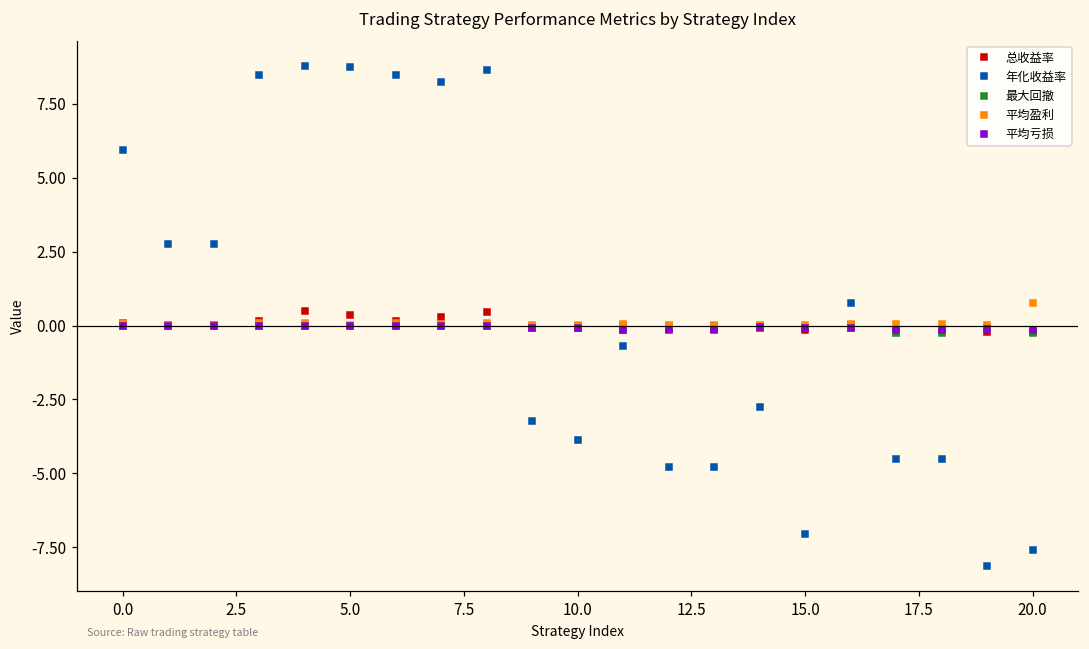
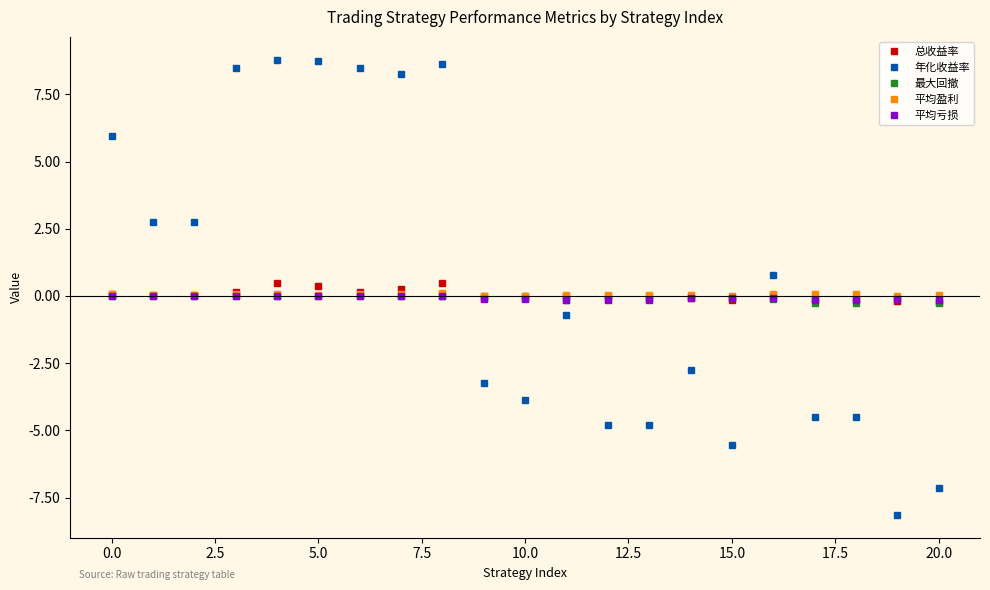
  {
    "总收益率": {
      "5.0": 0.4
    },
    "年化收益率": {
      "0.0": 5.9,
      "5.0": 8.7,
      "10.0": -3.9,
-     "15.0": -7.1,
-     "20.0": -7.6
+     "15.0": -5.6,
+     "20.0": -7.2
    },
    "平均盈利": {
-     "20.0": 0.8
+     "20.0": 0.0
    }
  }
